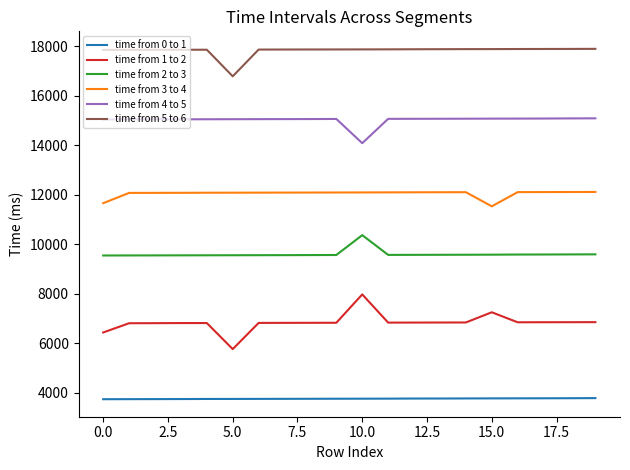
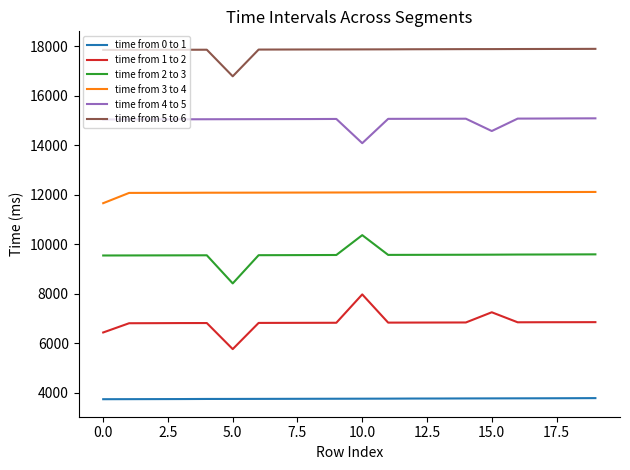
  {
    "time from 0 to 1": {
      "0.0": 3700,
      "5.0": 3700,
      "10.0": 3800,
      "15.0": 3800
    },
    "time from 1 to 2": {
      "0.0": 6400,
      "5.0": 5800,
      "10.0": 8000,
      "15.0": 7300
    },
    "time from 2 to 3": {
      "0.0": 9500,
-     "5.0": 9600,
+     "5.0": 8400,
      "10.0": 10400,
      "15.0": 9600
    },
    "time from 3 to 4": {
      "0.0": 11700,
      "5.0": 12100,
      "10.0": 12100,
-     "15.0": 11500
+     "15.0": 12100
    },
    "time from 4 to 5": {
      "5.0": 15100,
      "10.0": 14100,
-     "15.0": 15100
+     "15.0": 14600
    },
    "time from 5 to 6": {
      "5.0": 16800,
      "10.0": 17900,
      "15.0": 17900
    }
  }
